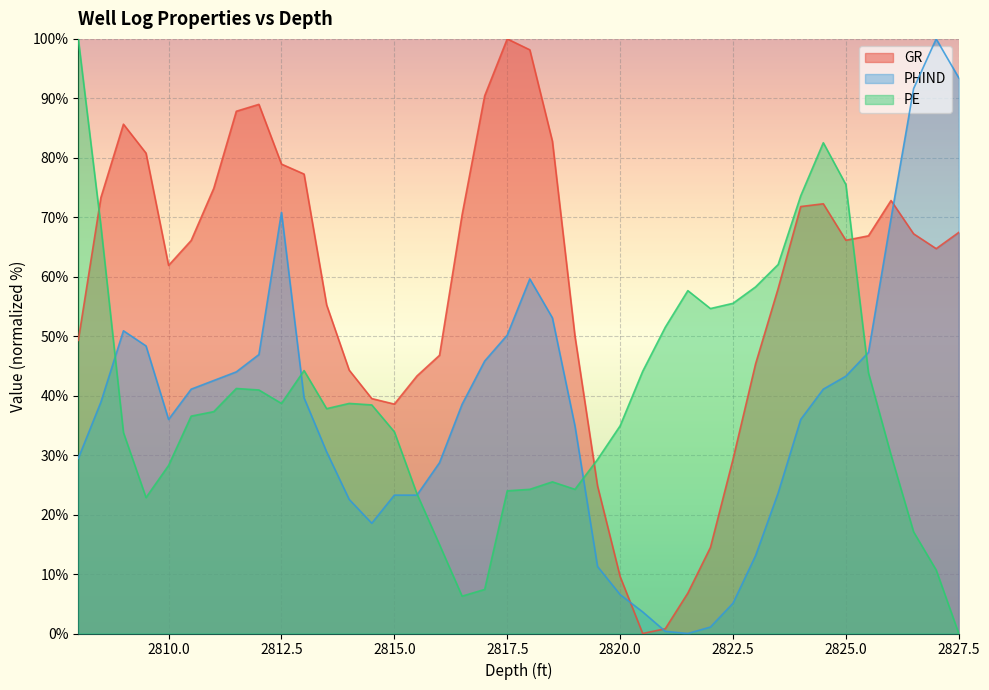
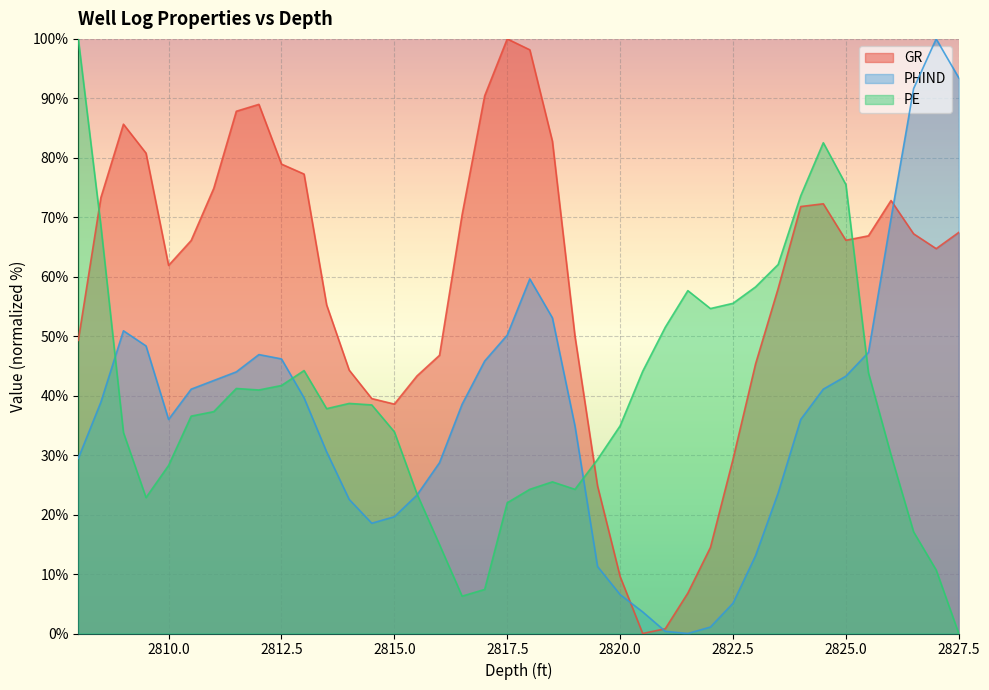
  {
    "GR": {
      "2810.0": "62%",
      "2812.5": "79%",
      "2815.0": "39%",
      "2817.5": "100%",
      "2820.0": "10%",
      "2822.5": "29%",
      "2825.0": "66%",
      "2827.5": "67%"
    },
    "PHIND": {
      "2810.0": "36%",
-     "2812.5": "71%",
-     "2815.0": "23%",
+     "2812.5": "46%",
+     "2815.0": "20%",
      "2817.5": "50%",
      "2820.0": "7%",
      "2822.5": "5%",
      "2825.0": "43%",
      "2827.5": "93%"
    },
    "PE": {
      "2810.0": "28%",
-     "2812.5": "39%",
+     "2812.5": "42%",
      "2815.0": "34%",
-     "2817.5": "24%",
+     "2817.5": "22%",
      "2820.0": "35%",
      "2822.5": "56%",
      "2825.0": "76%",
      "2827.5": "0%"
    }
  }
